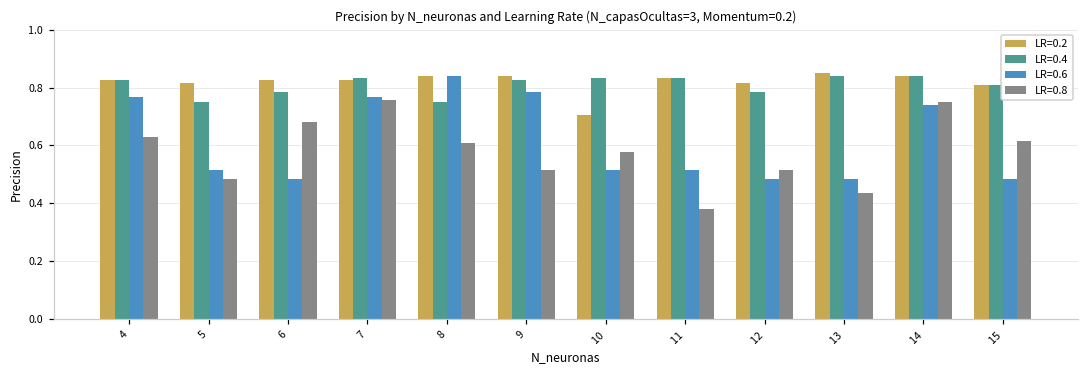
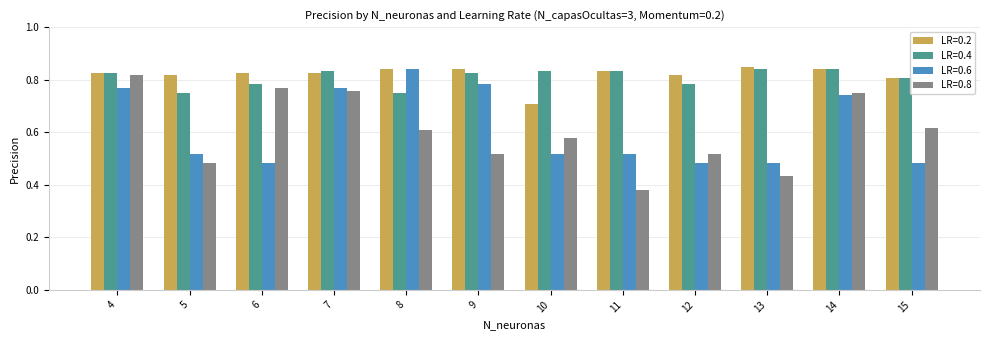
  {
    "LR=0.2": {
      "4": 0.83,
      "5": 0.82,
      "6": 0.83,
      "7": 0.83,
      "8": 0.84,
      "9": 0.84,
      "10": 0.71,
      "11": 0.83,
      "12": 0.82,
      "13": 0.85,
      "14": 0.84,
      "15": 0.81
    },
    "LR=0.8": {
-     "4": 0.63,
+     "4": 0.82,
      "5": 0.48,
-     "6": 0.68,
+     "6": 0.77,
      "7": 0.76,
      "8": 0.61,
      "9": 0.52,
      "10": 0.58,
      "11": 0.38,
      "12": 0.52,
      "13": 0.43,
      "14": 0.75,
      "15": 0.62
    }
  }
